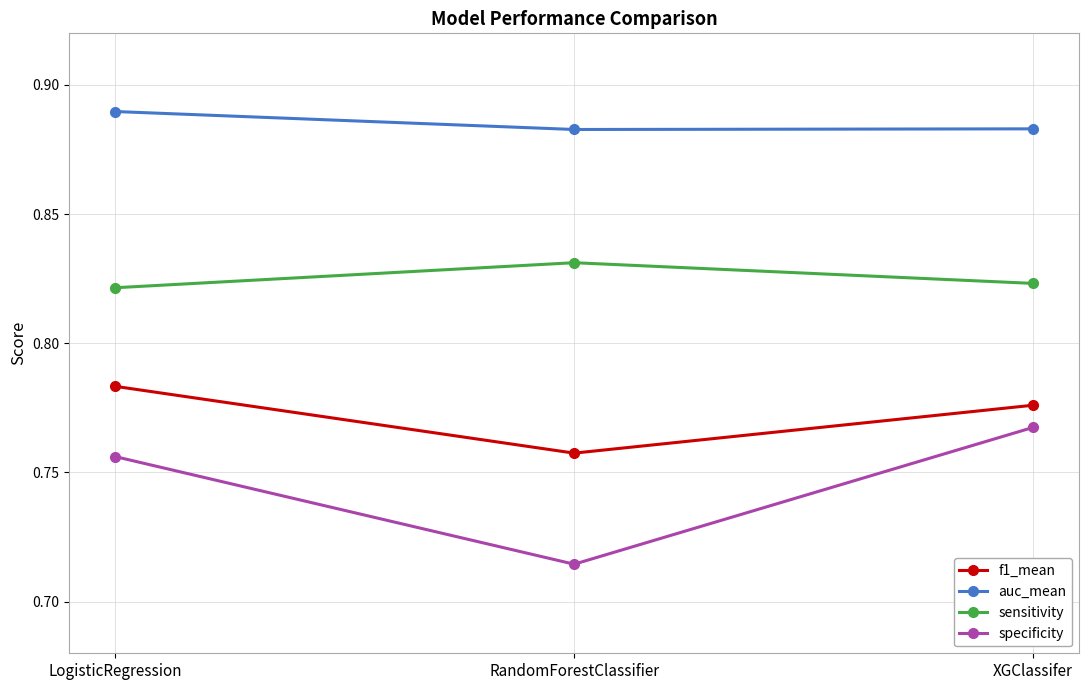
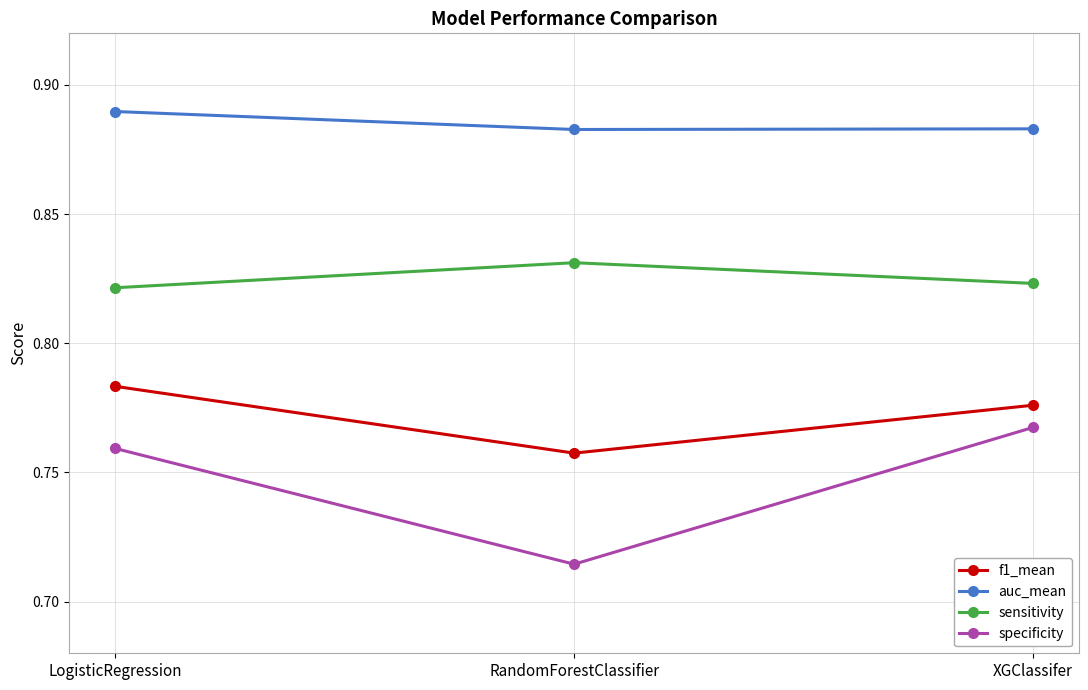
  {
    "f1_mean": {
      "LogisticRegression": 0.783,
      "RandomForestClassifier": 0.757,
      "XGClassifer": 0.776
    },
    "auc_mean": {
      "LogisticRegression": 0.890,
      "RandomForestClassifier": 0.883,
      "XGClassifer": 0.883
    },
    "sensitivity": {
      "LogisticRegression": 0.822,
      "RandomForestClassifier": 0.831,
      "XGClassifer": 0.823
    },
    "specificity": {
-     "LogisticRegression": 0.756,
+     "LogisticRegression": 0.759,
      "RandomForestClassifier": 0.714,
      "XGClassifer": 0.767
    }
  }
